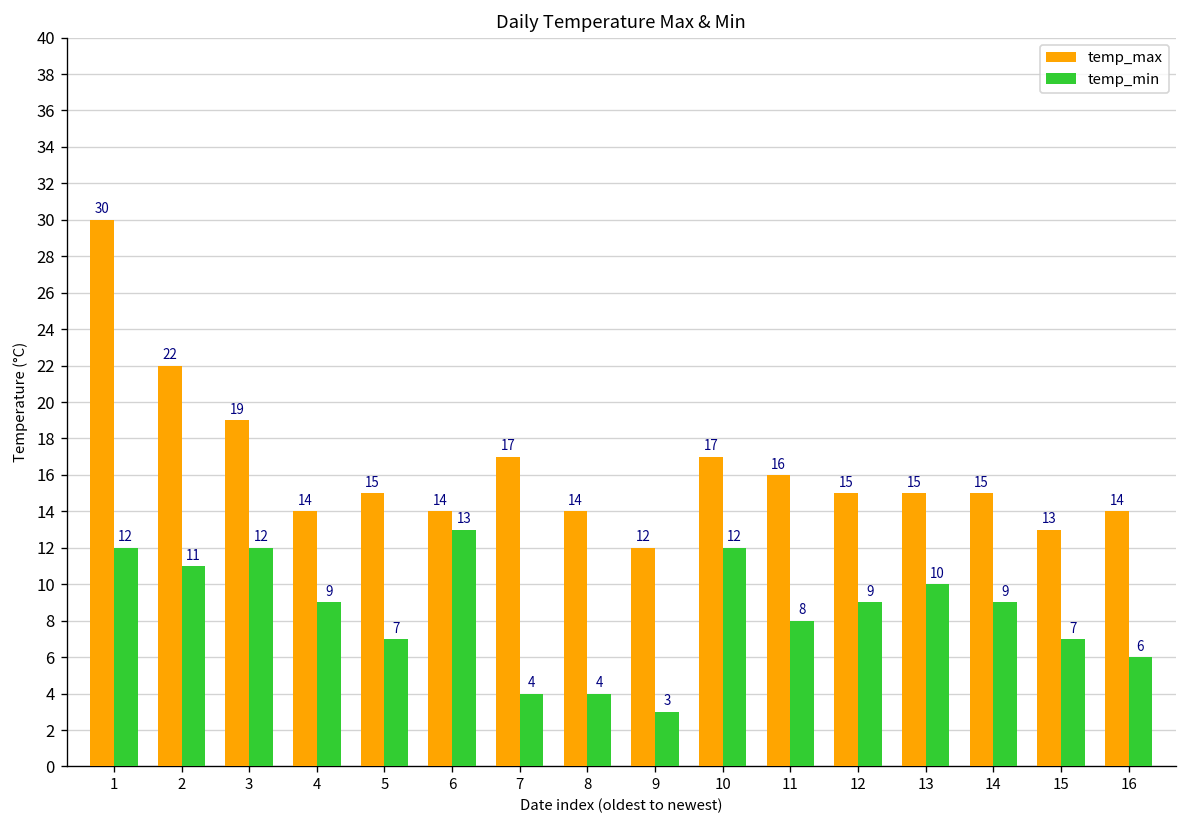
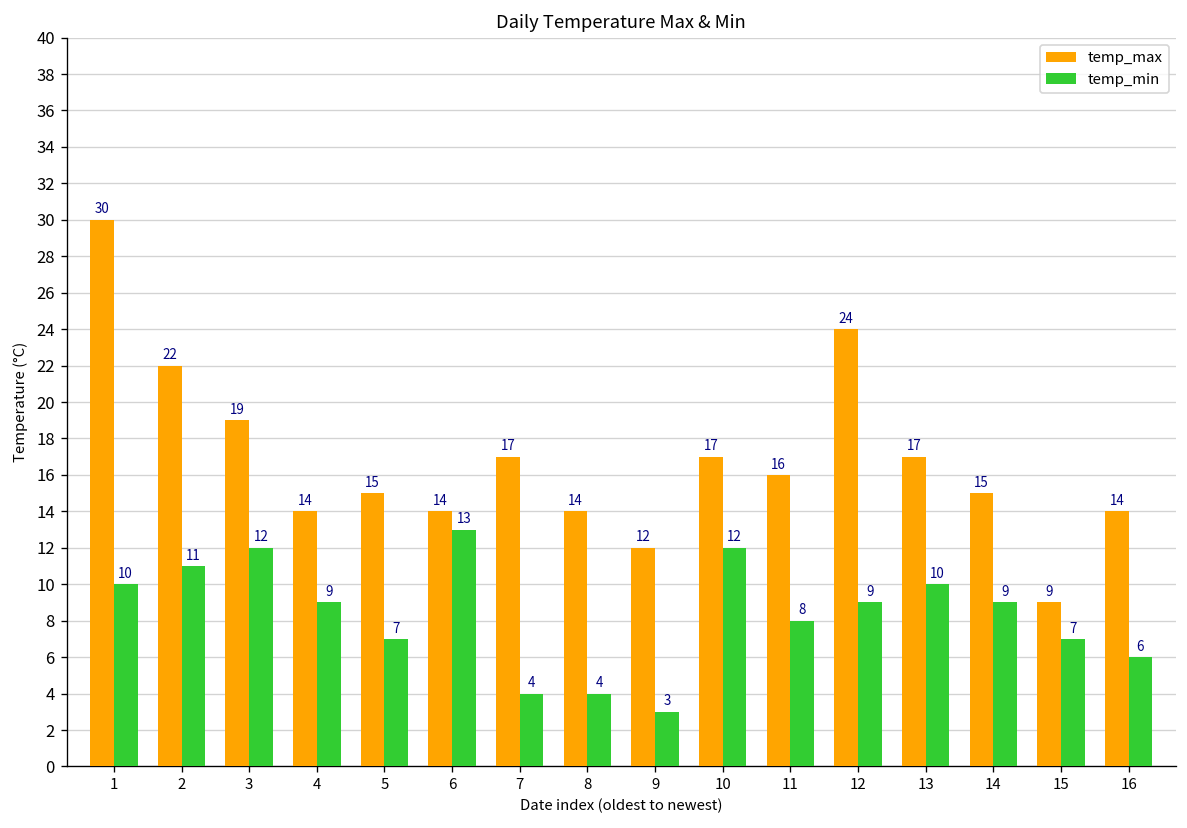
  {
    "temp_max": {
      "1": 30,
      "2": 22,
      "3": 19,
      "4": 14,
      "5": 15,
      "6": 14,
      "7": 17,
      "8": 14,
      "9": 12,
      "10": 17,
      "11": 16,
-     "12": 15,
-     "13": 15,
+     "12": 24,
+     "13": 17,
      "14": 15,
-     "15": 13,
+     "15": 9,
      "16": 14
    },
    "temp_min": {
-     "1": 12,
+     "1": 10,
      "2": 11,
      "3": 12,
      "4": 9,
      "5": 7,
      "6": 13,
      "7": 4,
      "8": 4,
      "9": 3,
      "10": 12,
      "11": 8,
      "12": 9,
      "13": 10,
      "14": 9,
      "15": 7,
      "16": 6
    }
  }
